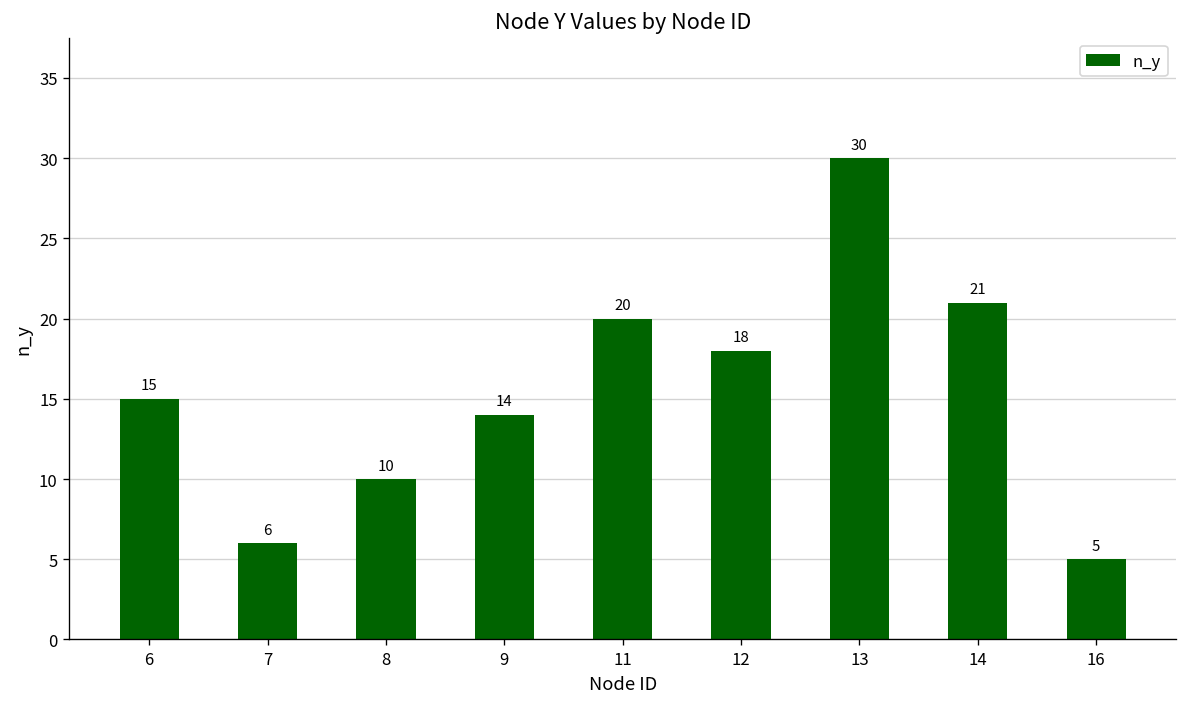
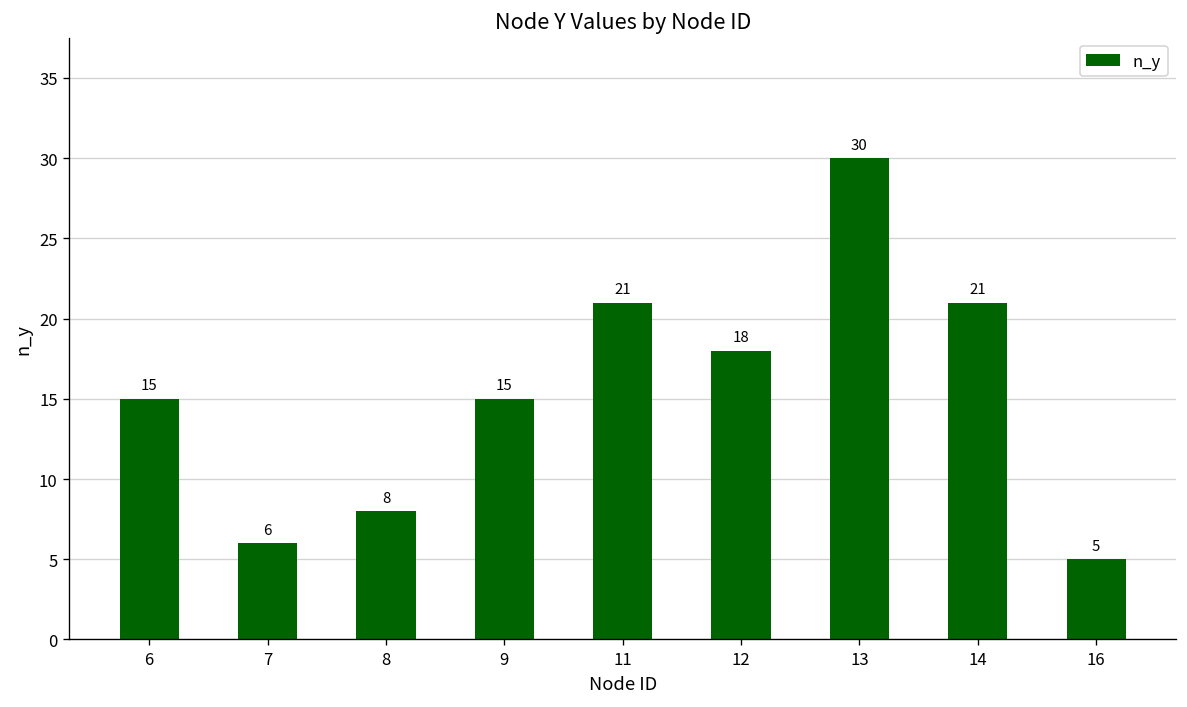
  {
    "6": 15,
    "7": 6,
-   "8": 10,
-   "9": 14,
-   "11": 20,
+   "8": 8,
+   "9": 15,
+   "11": 21,
    "12": 18,
    "13": 30,
    "14": 21,
    "16": 5
  }
